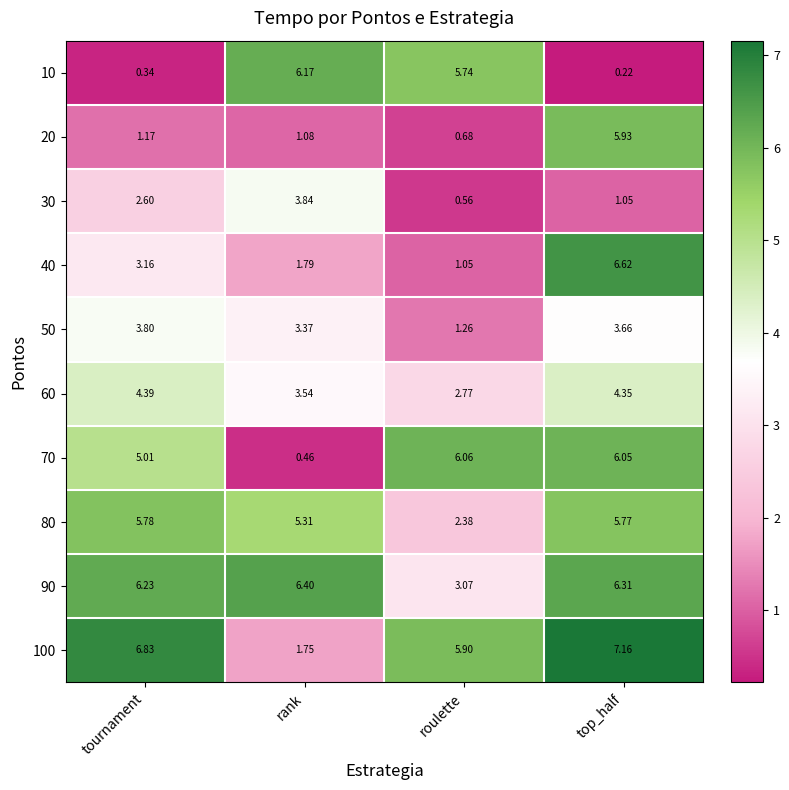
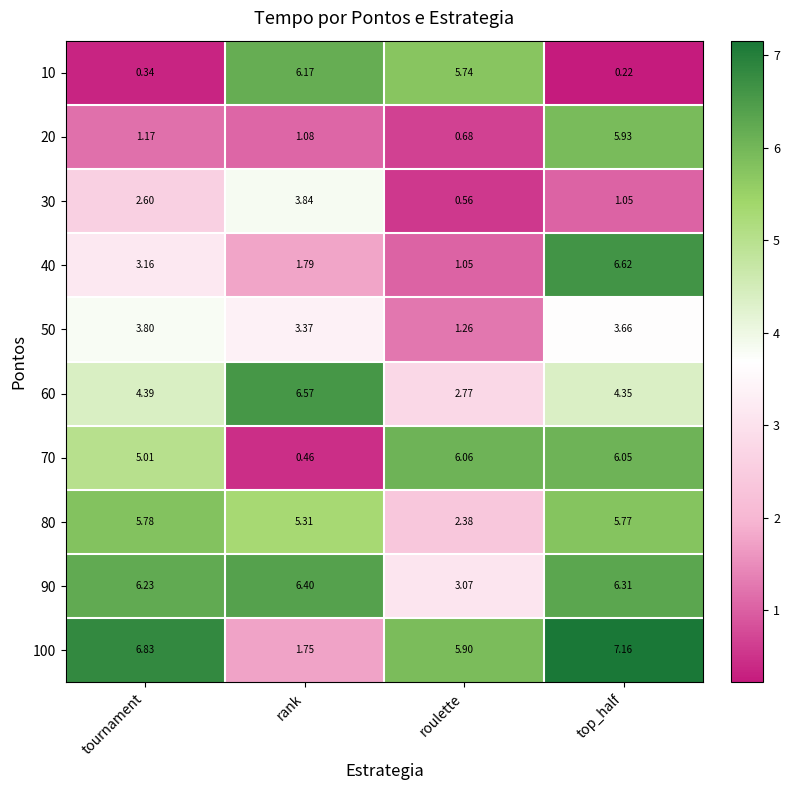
  {
    "10": {
      "tournament": 0.34,
      "rank": 6.17,
      "roulette": 5.74,
      "top_half": 0.22
    },
    "20": {
      "tournament": 1.17,
      "rank": 1.08,
      "roulette": 0.68,
      "top_half": 5.93
    },
    "30": {
      "tournament": 2.60,
      "rank": 3.84,
      "roulette": 0.56,
      "top_half": 1.05
    },
    "40": {
      "tournament": 3.16,
      "rank": 1.79,
      "roulette": 1.05,
      "top_half": 6.62
    },
    "50": {
      "tournament": 3.80,
      "rank": 3.37,
      "roulette": 1.26,
      "top_half": 3.66
    },
    "60": {
      "tournament": 4.39,
-     "rank": 3.54,
+     "rank": 6.57,
      "roulette": 2.77,
      "top_half": 4.35
    },
    "70": {
      "tournament": 5.01,
      "rank": 0.46,
      "roulette": 6.06,
      "top_half": 6.05
    },
    "80": {
      "tournament": 5.78,
      "rank": 5.31,
      "roulette": 2.38,
      "top_half": 5.77
    },
    "90": {
      "tournament": 6.23,
      "rank": 6.40,
      "roulette": 3.07,
      "top_half": 6.31
    },
    "100": {
      "tournament": 6.83,
      "rank": 1.75,
      "roulette": 5.90,
      "top_half": 7.16
    }
  }
